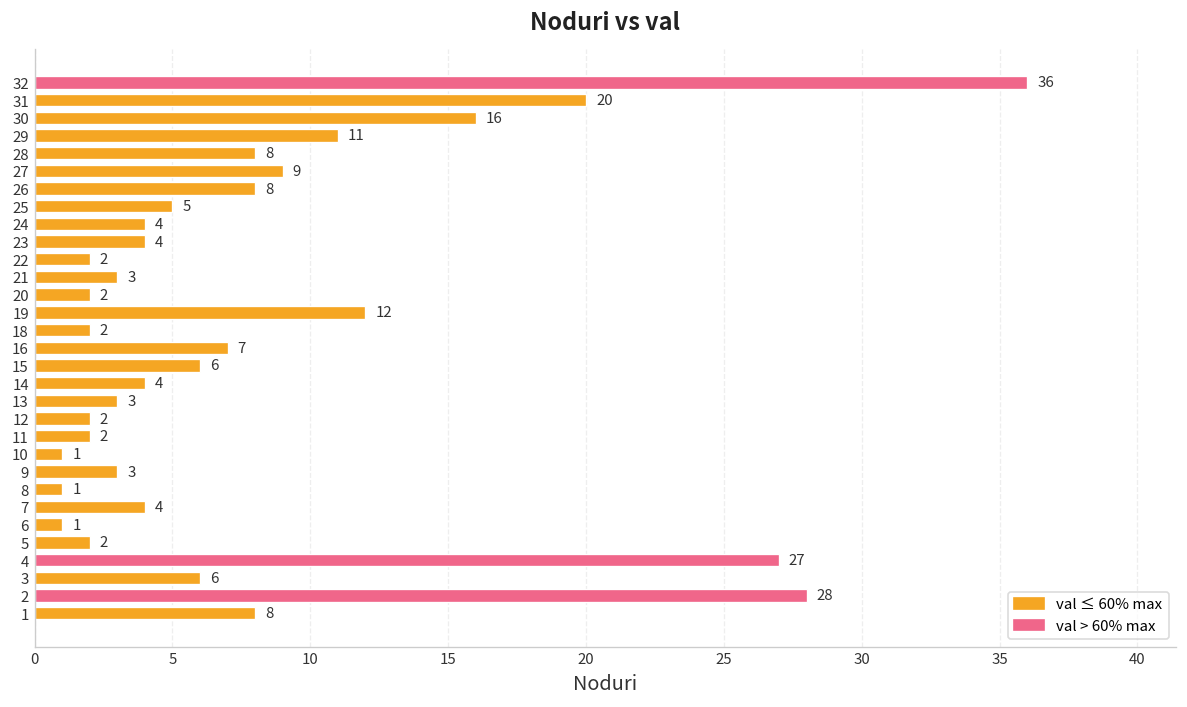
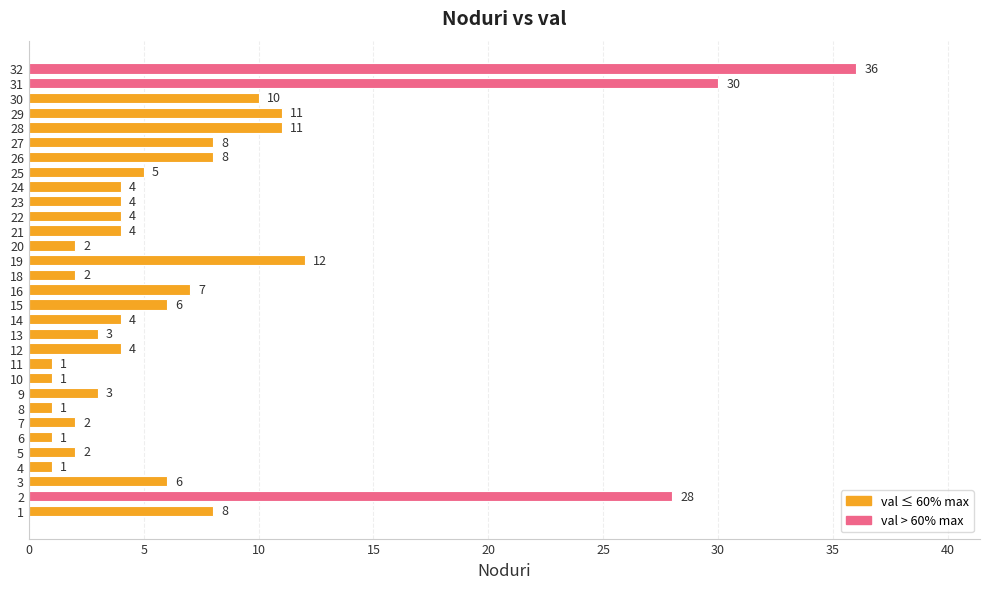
  {
    "32": 36,
-   "31": 20,
-   "30": 16,
+   "31": 30,
+   "30": 10,
    "29": 11,
-   "28": 8,
-   "27": 9,
+   "28": 11,
+   "27": 8,
    "26": 8,
    "25": 5,
    "24": 4,
    "23": 4,
-   "22": 2,
-   "21": 3,
+   "22": 4,
+   "21": 4,
    "20": 2,
    "19": 12,
    "18": 2,
    "16": 7,
    "15": 6,
    "14": 4,
    "13": 3,
-   "12": 2,
-   "11": 2,
+   "12": 4,
+   "11": 1,
    "10": 1,
    "9": 3,
    "8": 1,
-   "7": 4,
+   "7": 2,
    "6": 1,
    "5": 2,
-   "4": 27,
+   "4": 1,
    "3": 6,
    "2": 28,
    "1": 8
  }
